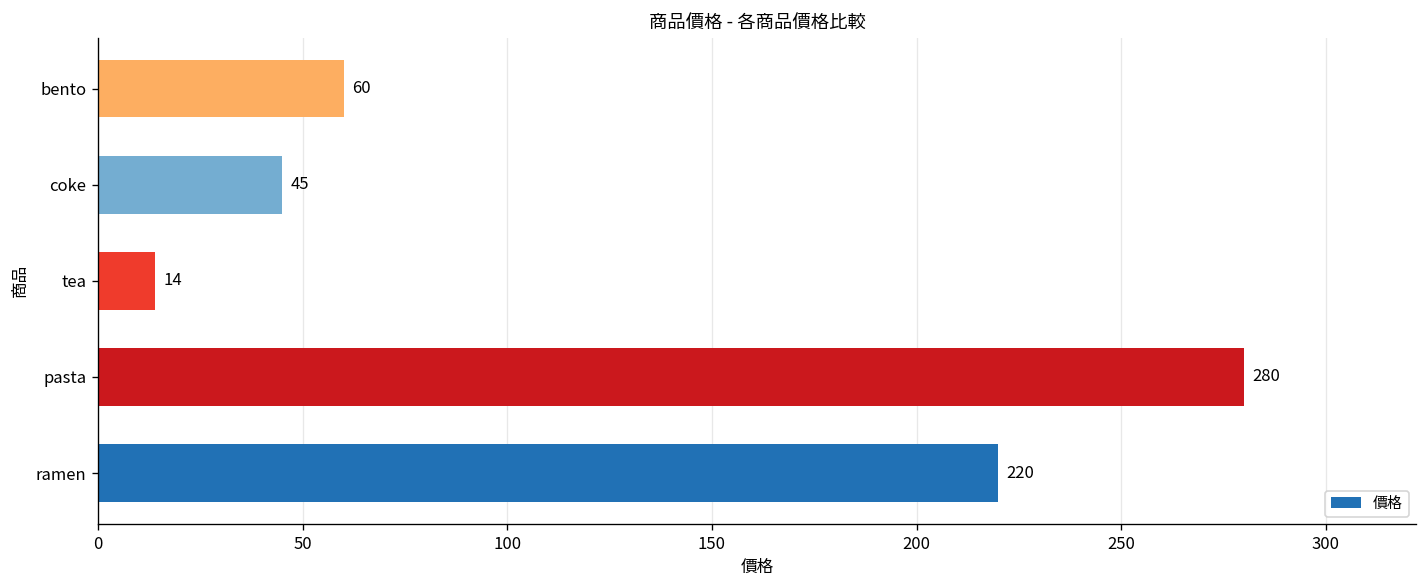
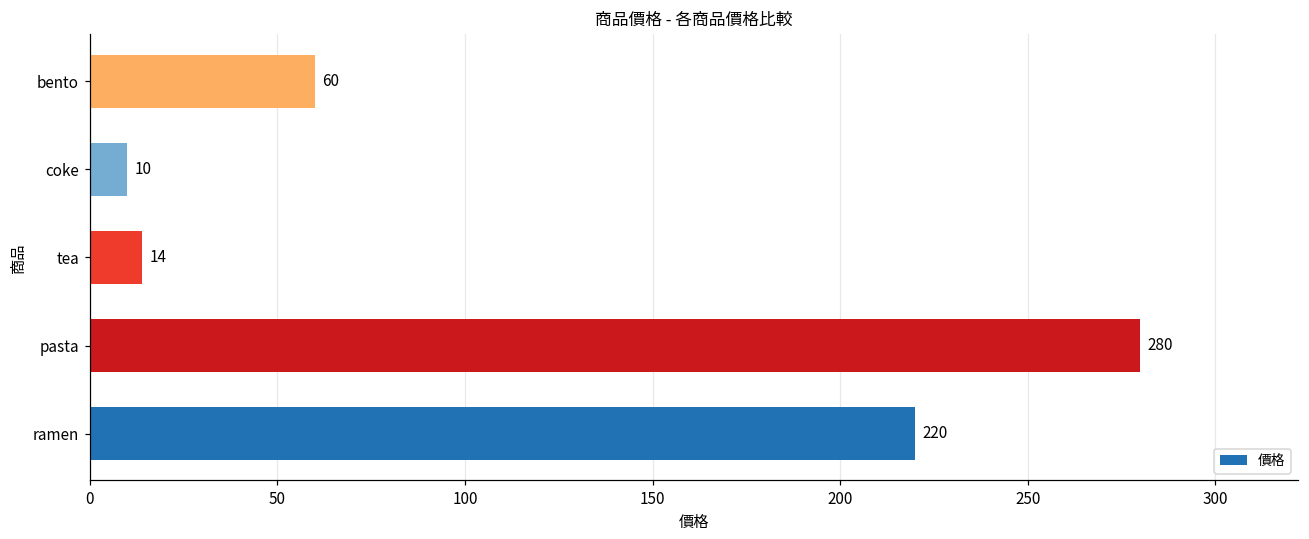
  {
    "bento": 60,
-   "coke": 45,
+   "coke": 10,
    "tea": 14,
    "pasta": 280,
    "ramen": 220
  }
